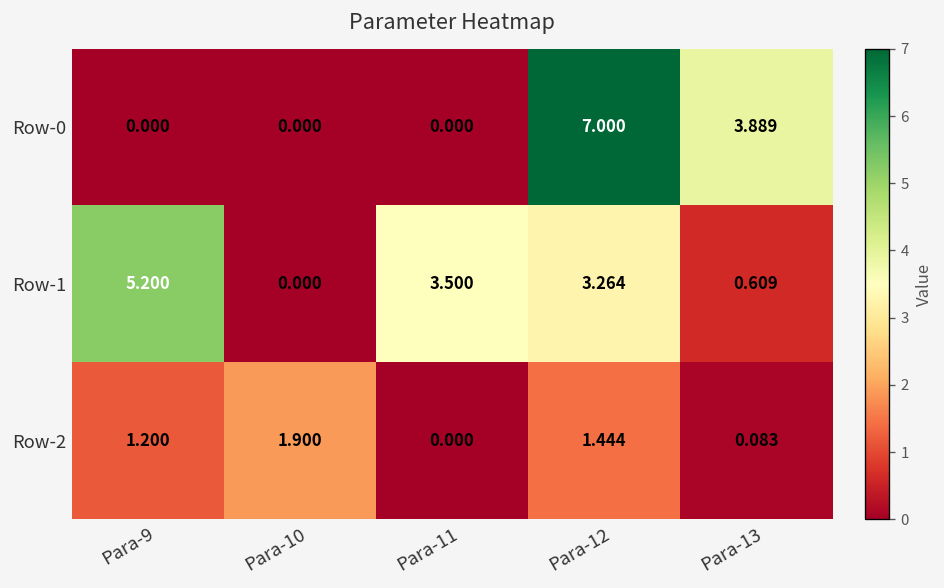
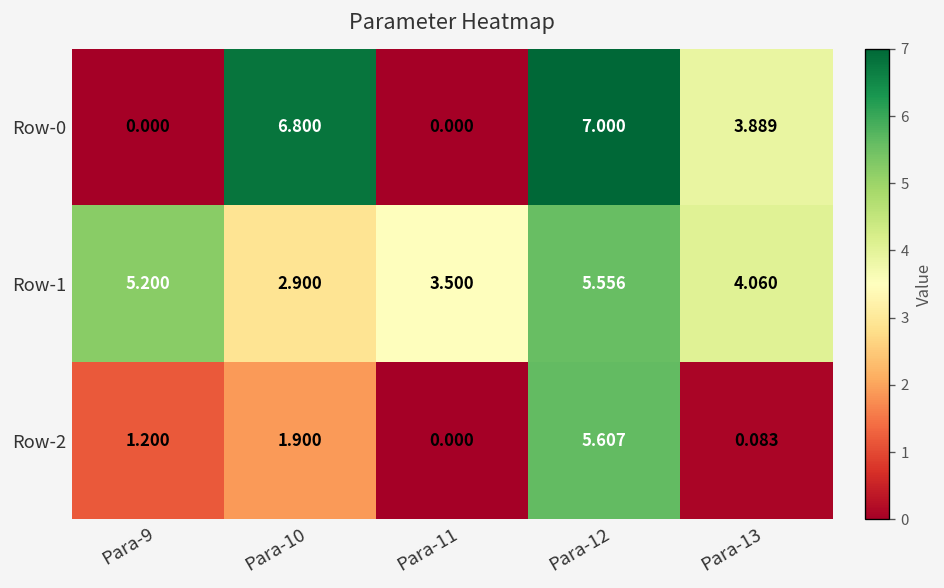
  {
    "Row-0": {
      "Para-9": 0.000,
-     "Para-10": 0.000,
+     "Para-10": 6.800,
      "Para-11": 0.000,
      "Para-12": 7.000,
      "Para-13": 3.889
    },
    "Row-1": {
      "Para-9": 5.200,
-     "Para-10": 0.000,
+     "Para-10": 2.900,
      "Para-11": 3.500,
-     "Para-12": 3.264,
-     "Para-13": 0.609
+     "Para-12": 5.556,
+     "Para-13": 4.060
    },
    "Row-2": {
      "Para-9": 1.200,
      "Para-10": 1.900,
      "Para-11": 0.000,
-     "Para-12": 1.444,
+     "Para-12": 5.607,
      "Para-13": 0.083
    }
  }
